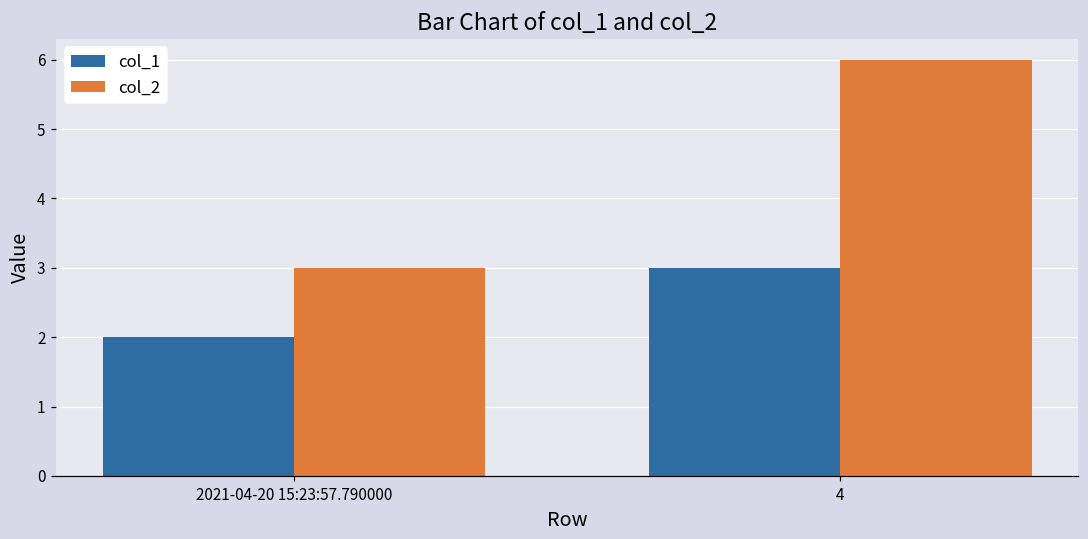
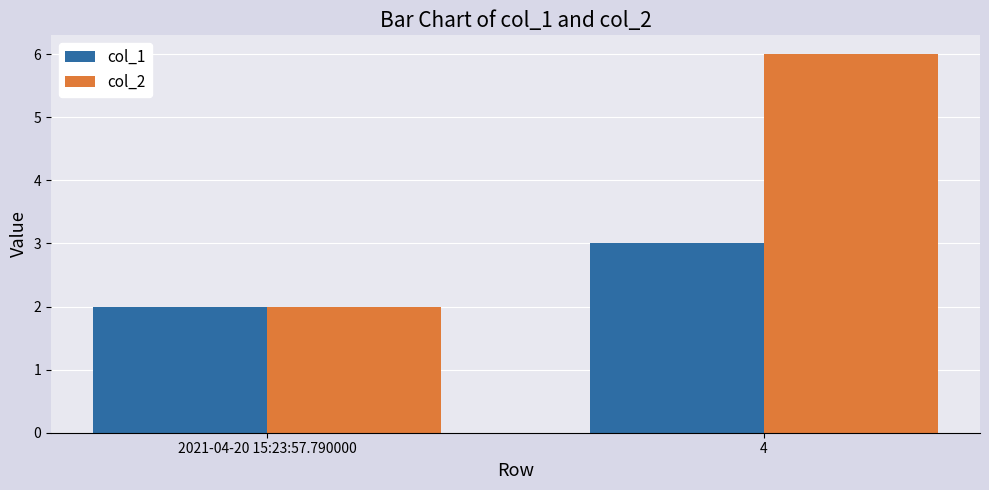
  {
    "col_1": {
      "2021-04-20 15:23:57.790000": 2,
      "4": 3
    },
    "col_2": {
-     "2021-04-20 15:23:57.790000": 3,
+     "2021-04-20 15:23:57.790000": 2,
      "4": 6
    }
  }
